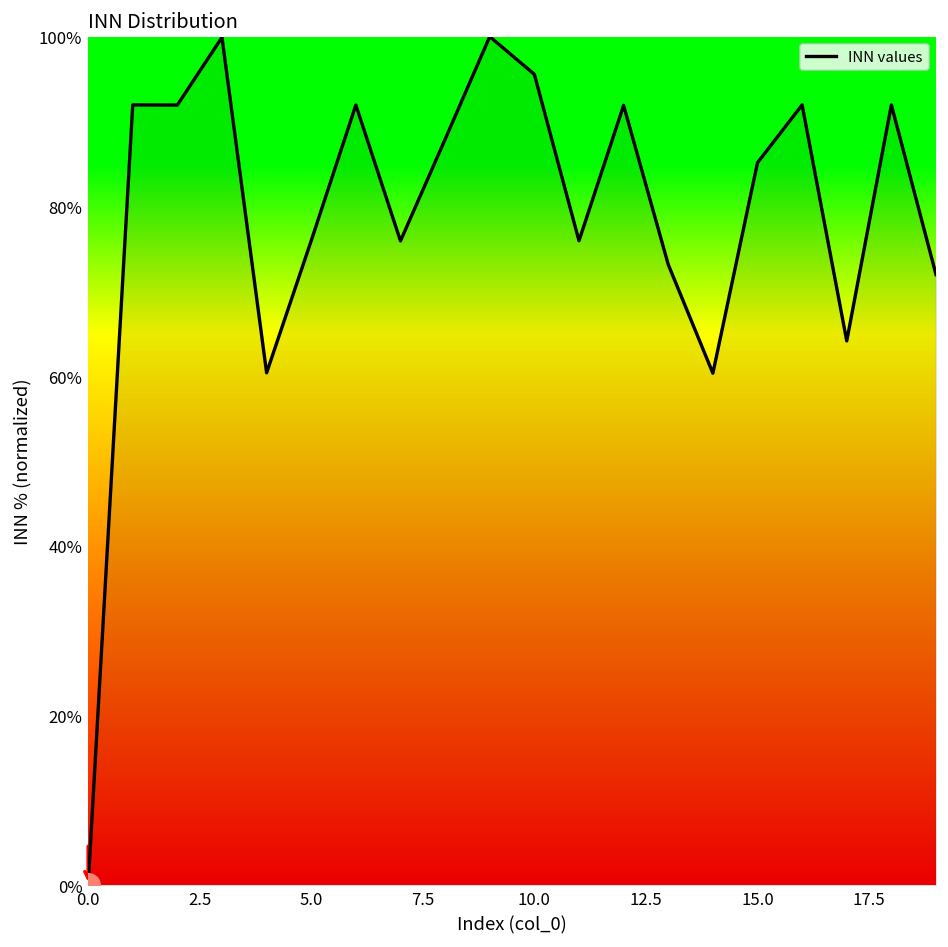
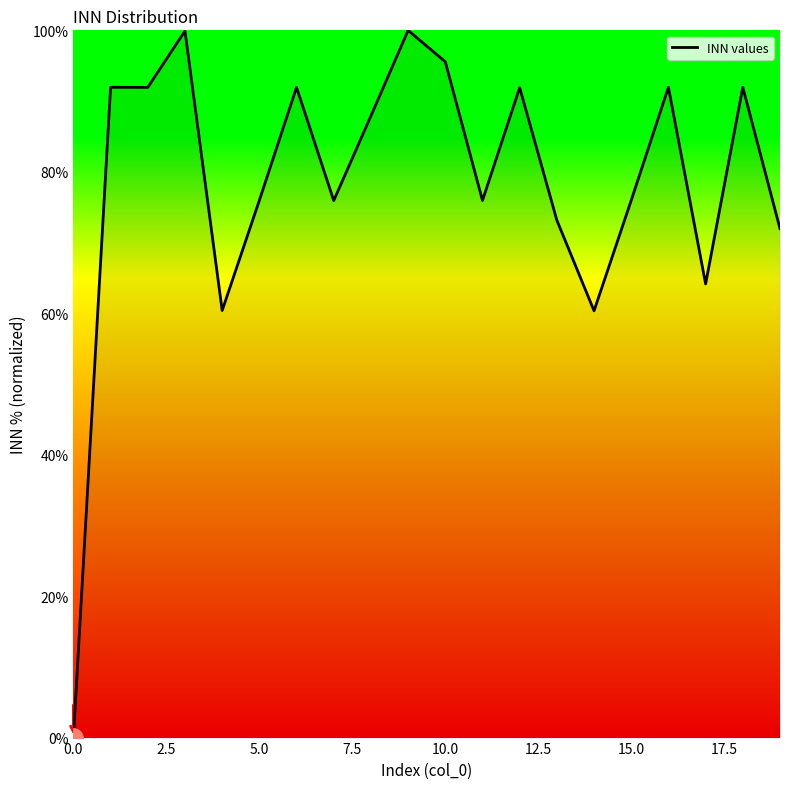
  {
    "INN values": {
      "5.0": "76%",
      "10.0": "96%",
-     "15.0": "85%"
+     "15.0": "76%"
    }
  }
